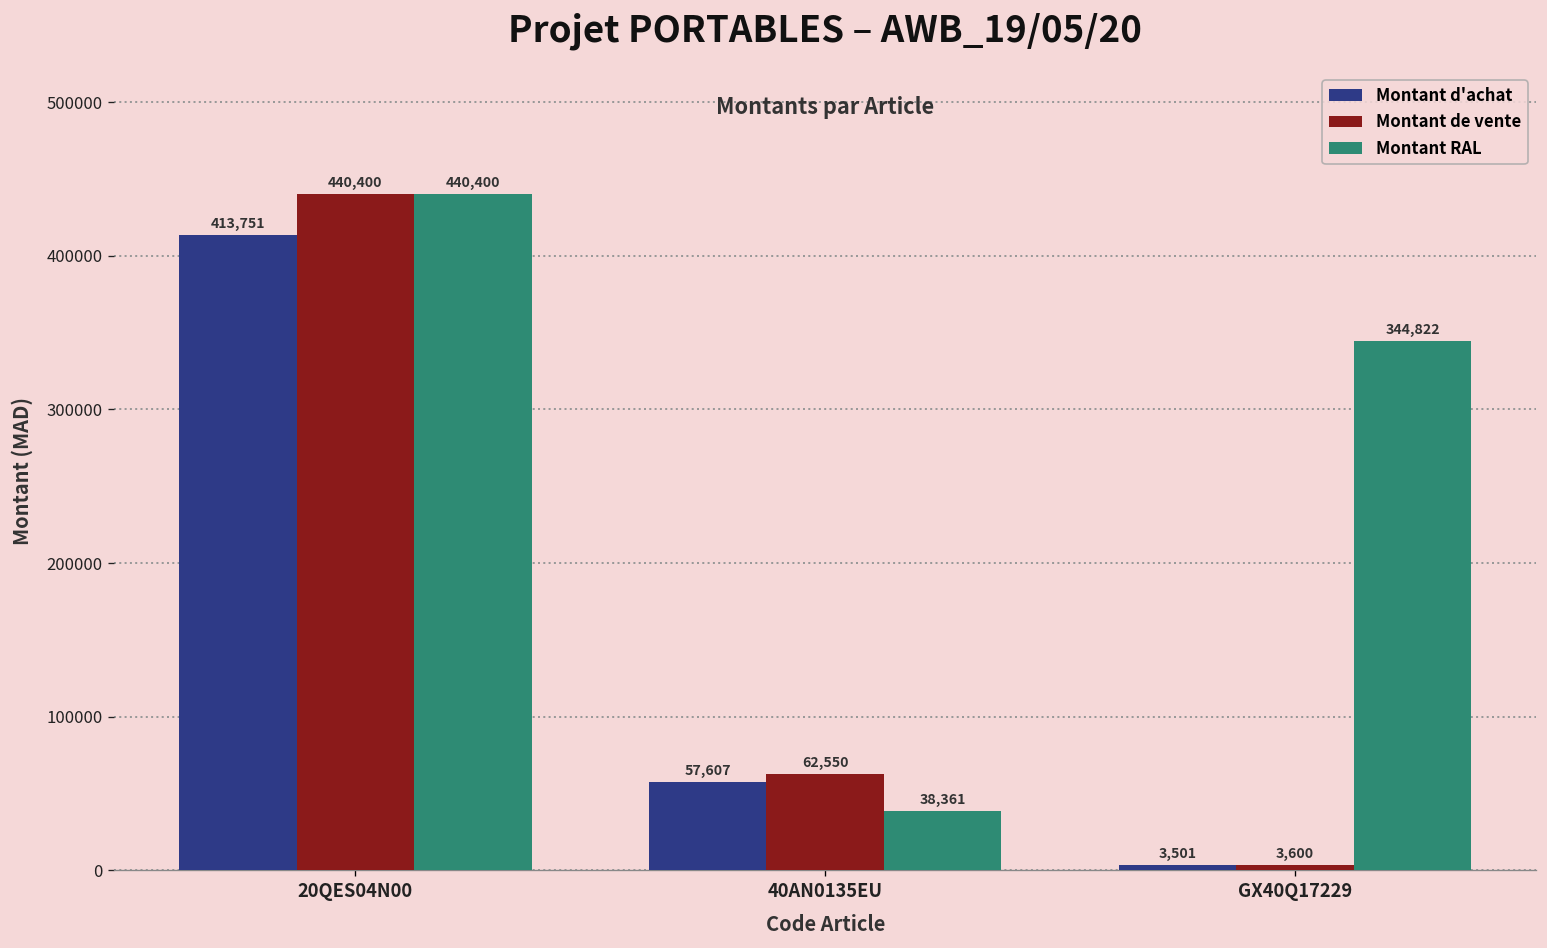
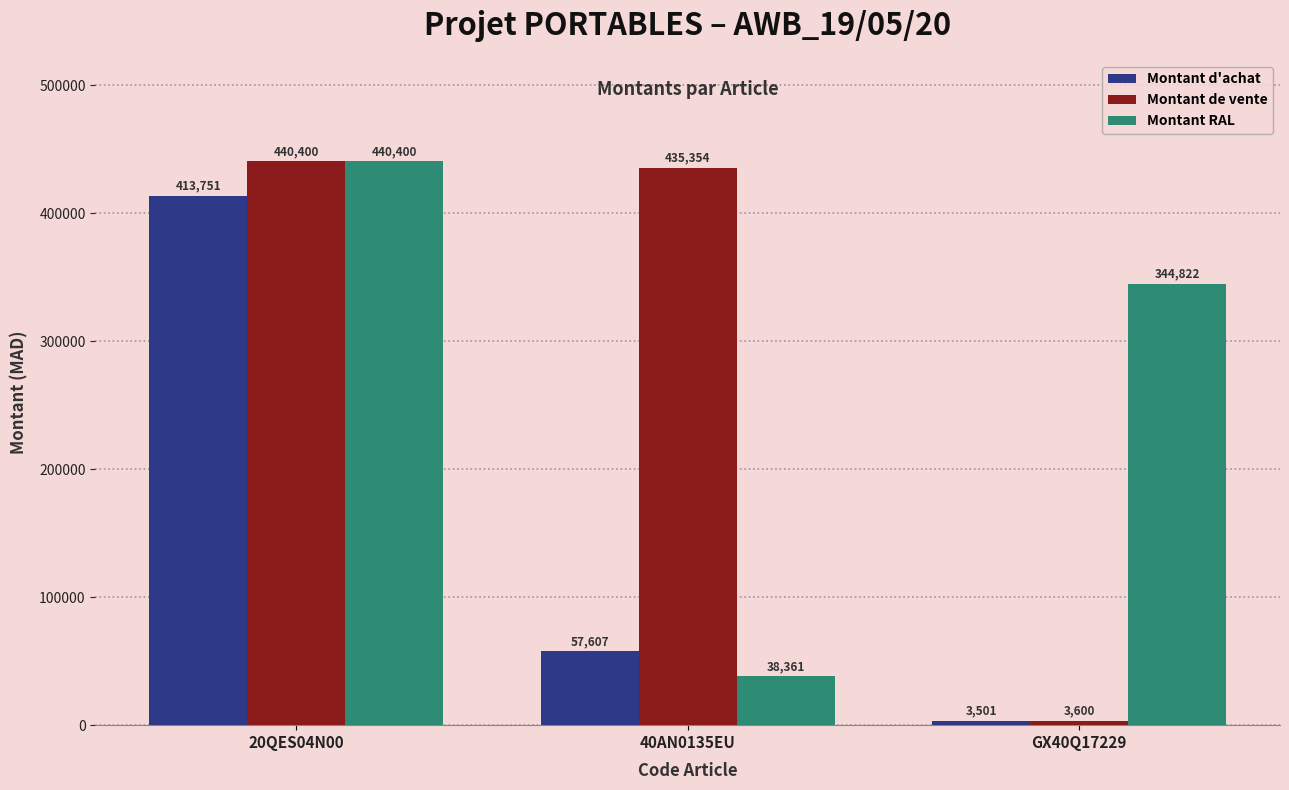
  {
    "Montant d'achat": {
      "20QES04N00": "413,751",
      "40AN0135EU": "57,607",
      "GX40Q17229": "3,501"
    },
    "Montant de vente": {
      "20QES04N00": "440,400",
-     "40AN0135EU": "62,550",
+     "40AN0135EU": "435,354",
      "GX40Q17229": "3,600"
    },
    "Montant RAL": {
      "20QES04N00": "440,400",
      "40AN0135EU": "38,361",
      "GX40Q17229": "344,822"
    }
  }
